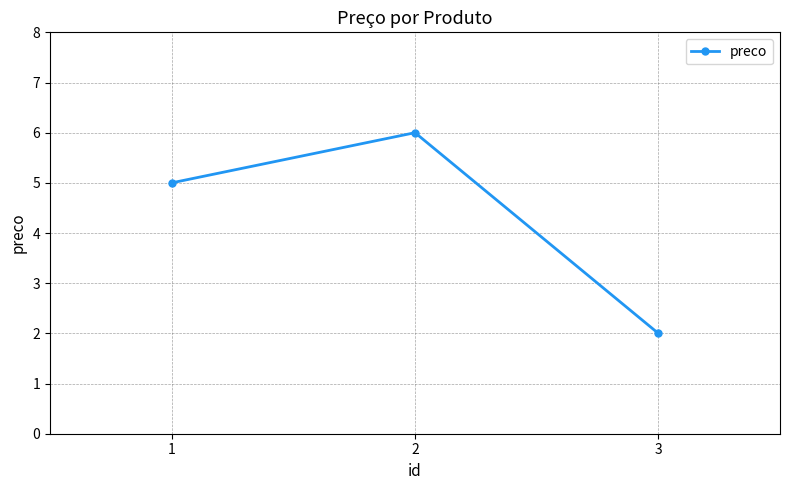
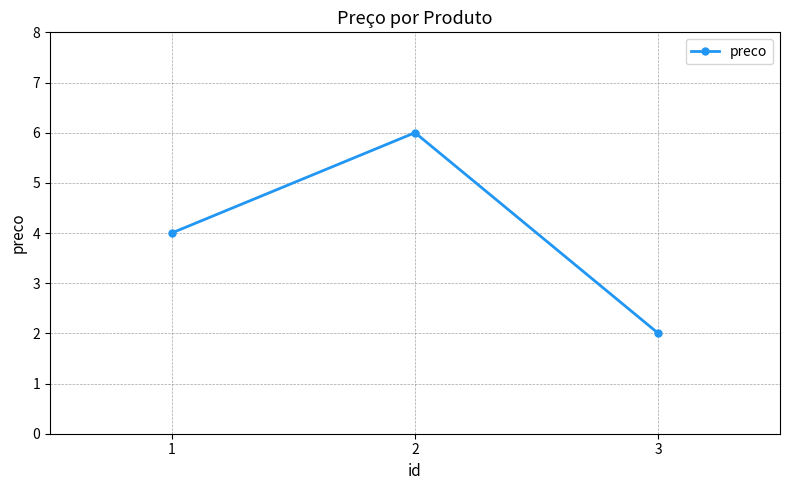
  {
-   "1": 5,
+   "1": 4,
    "2": 6,
    "3": 2
  }
